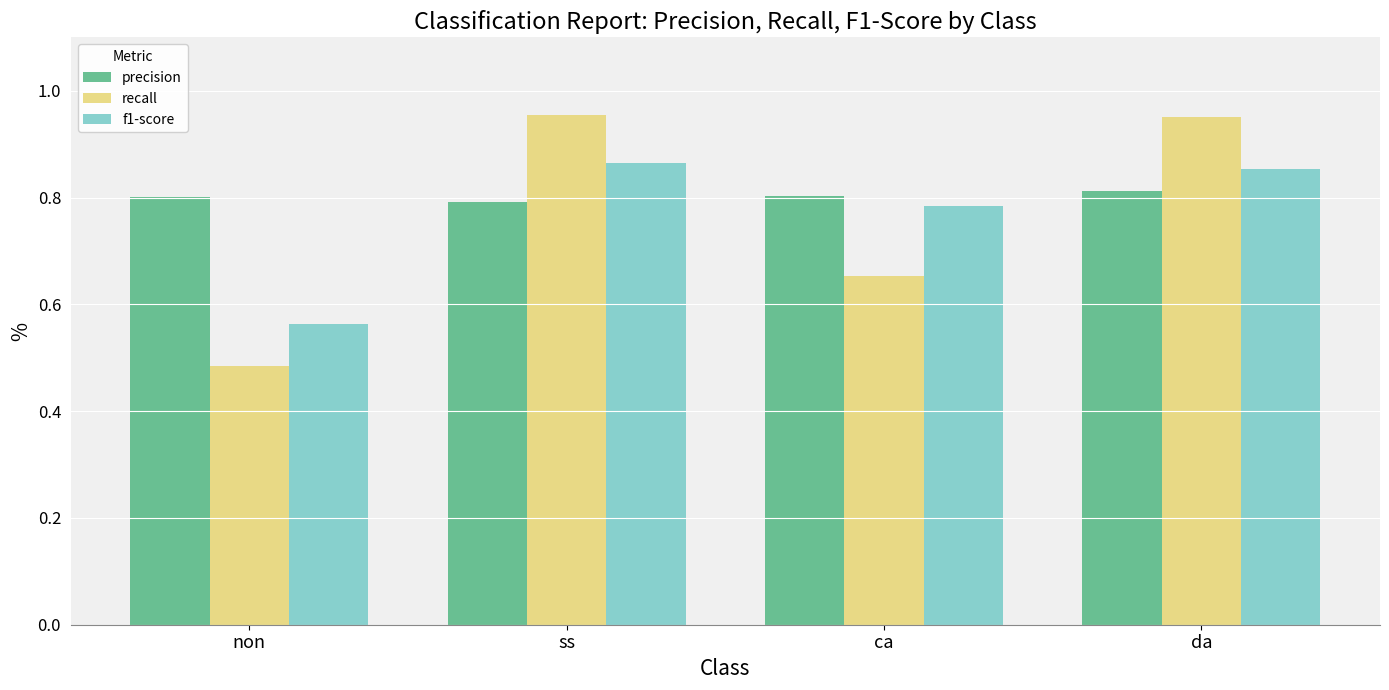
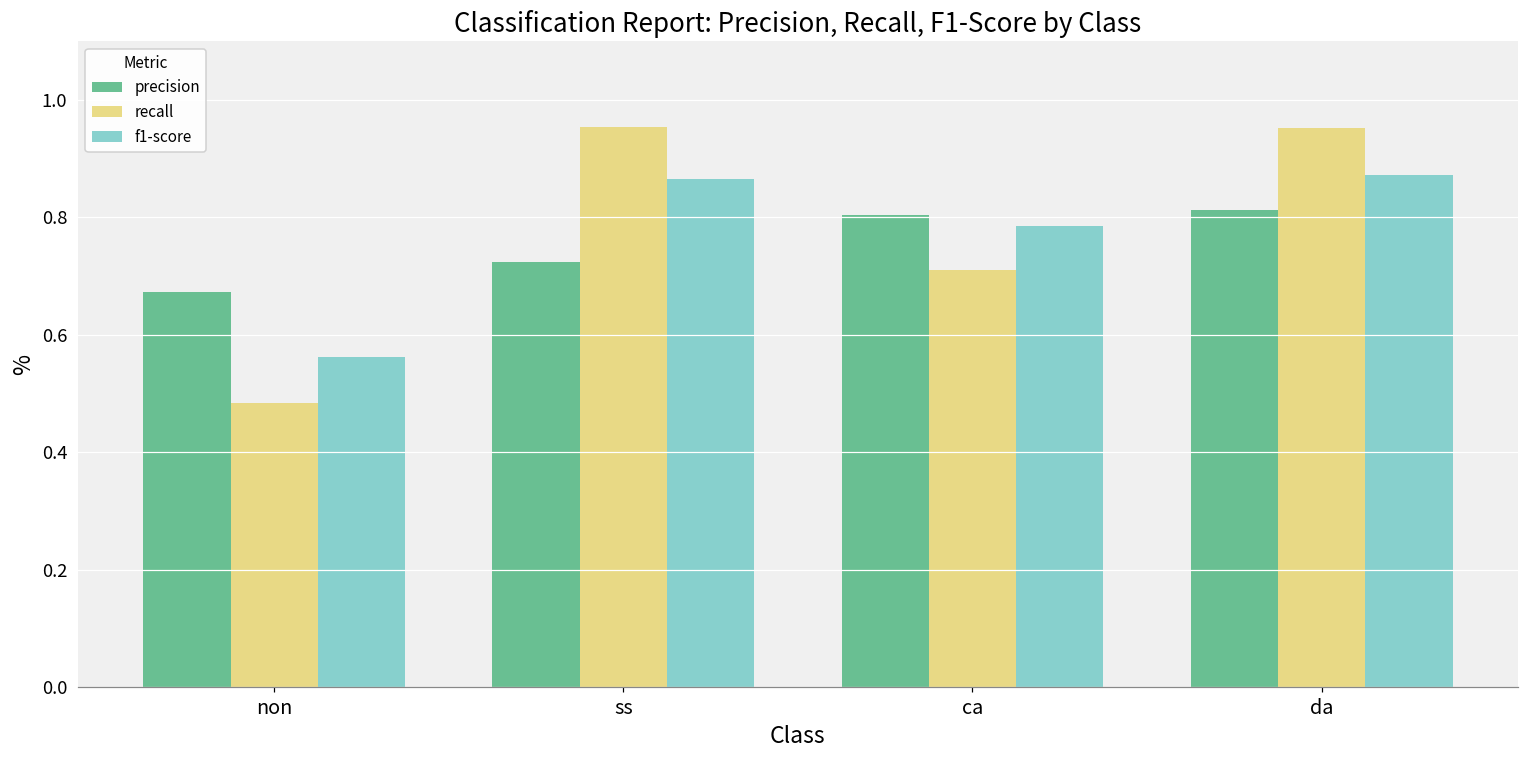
  {
    "precision": {
-     "non": 0.80,
-     "ss": 0.79,
+     "non": 0.67,
+     "ss": 0.72,
      "ca": 0.80,
      "da": 0.81
    },
    "recall": {
      "non": 0.48,
      "ss": 0.95,
-     "ca": 0.65,
+     "ca": 0.71,
      "da": 0.95
    },
    "f1-score": {
      "non": 0.56,
      "ss": 0.87,
      "ca": 0.78,
-     "da": 0.85
+     "da": 0.87
    }
  }
